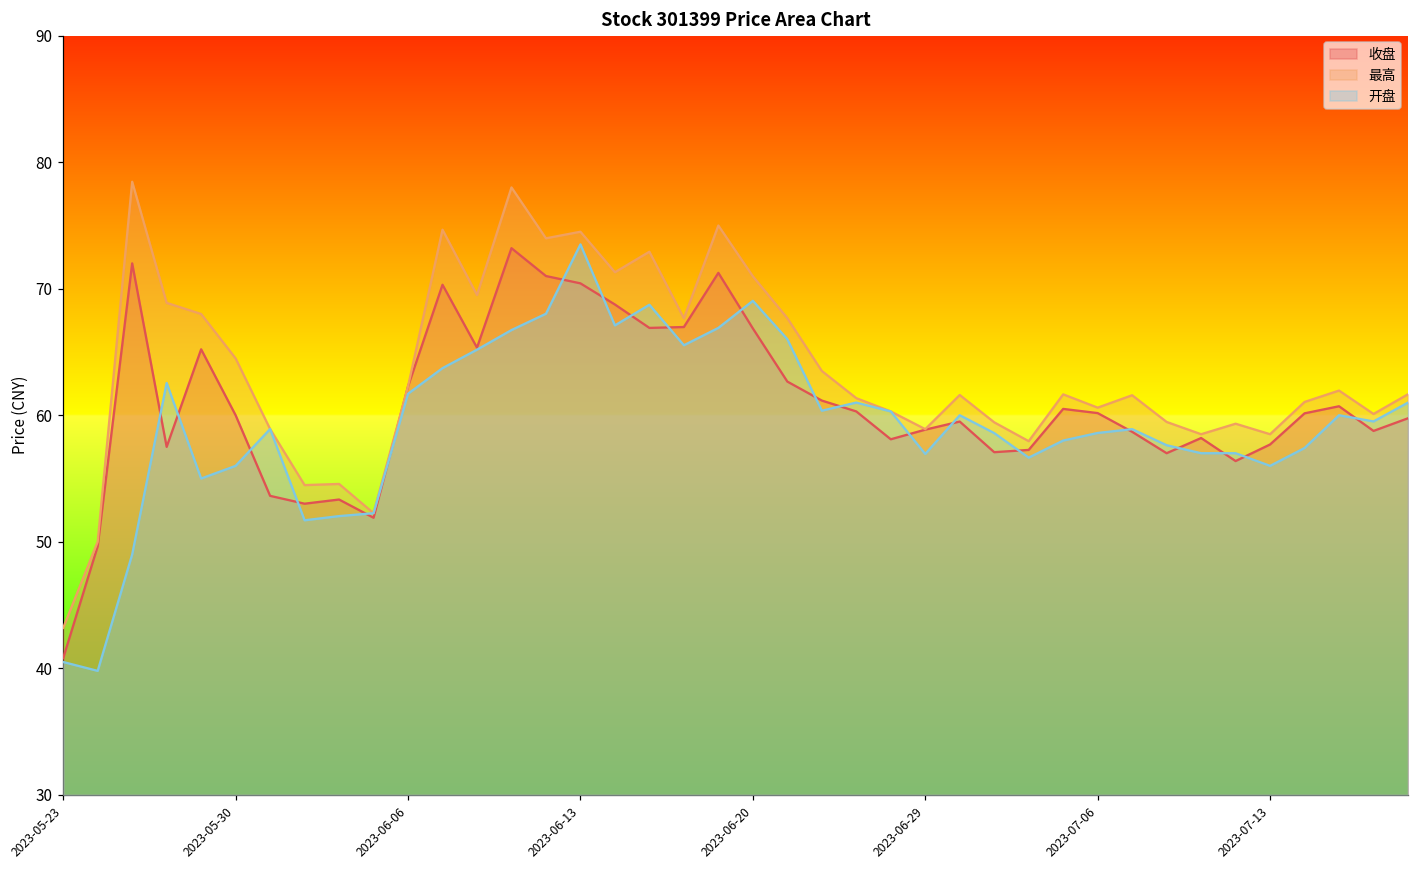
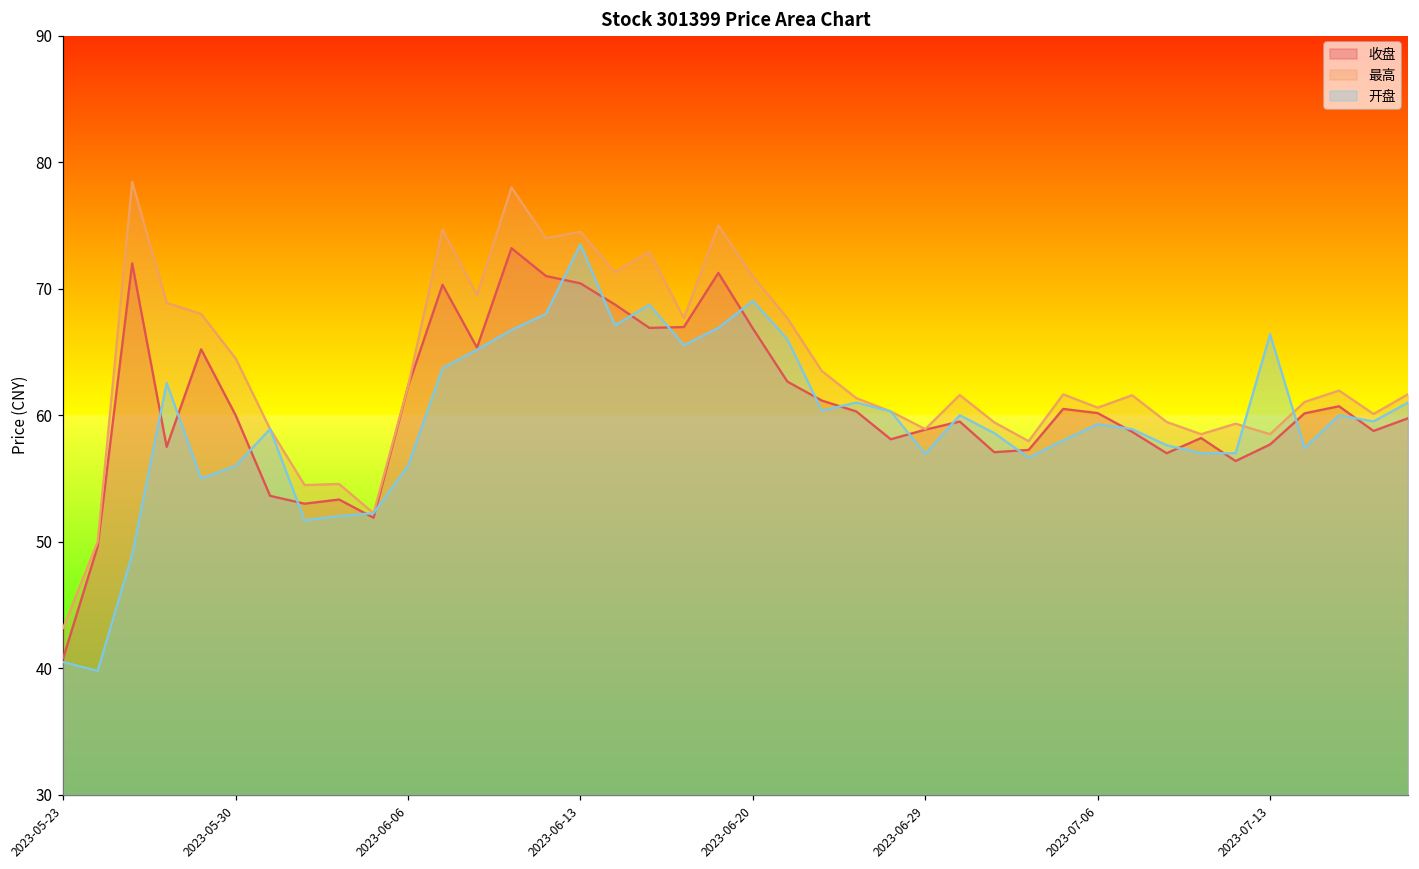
  {
    "开盘": {
      "2023-05-23": 40.5,
      "2023-05-30": 56.0,
-     "2023-06-06": 61.7,
+     "2023-06-06": 56.0,
      "2023-06-13": 73.5,
      "2023-06-20": 69.0,
      "2023-06-29": 56.9,
-     "2023-07-06": 58.6,
-     "2023-07-13": 56.0
+     "2023-07-06": 59.3,
+     "2023-07-13": 66.4
    }
  }
